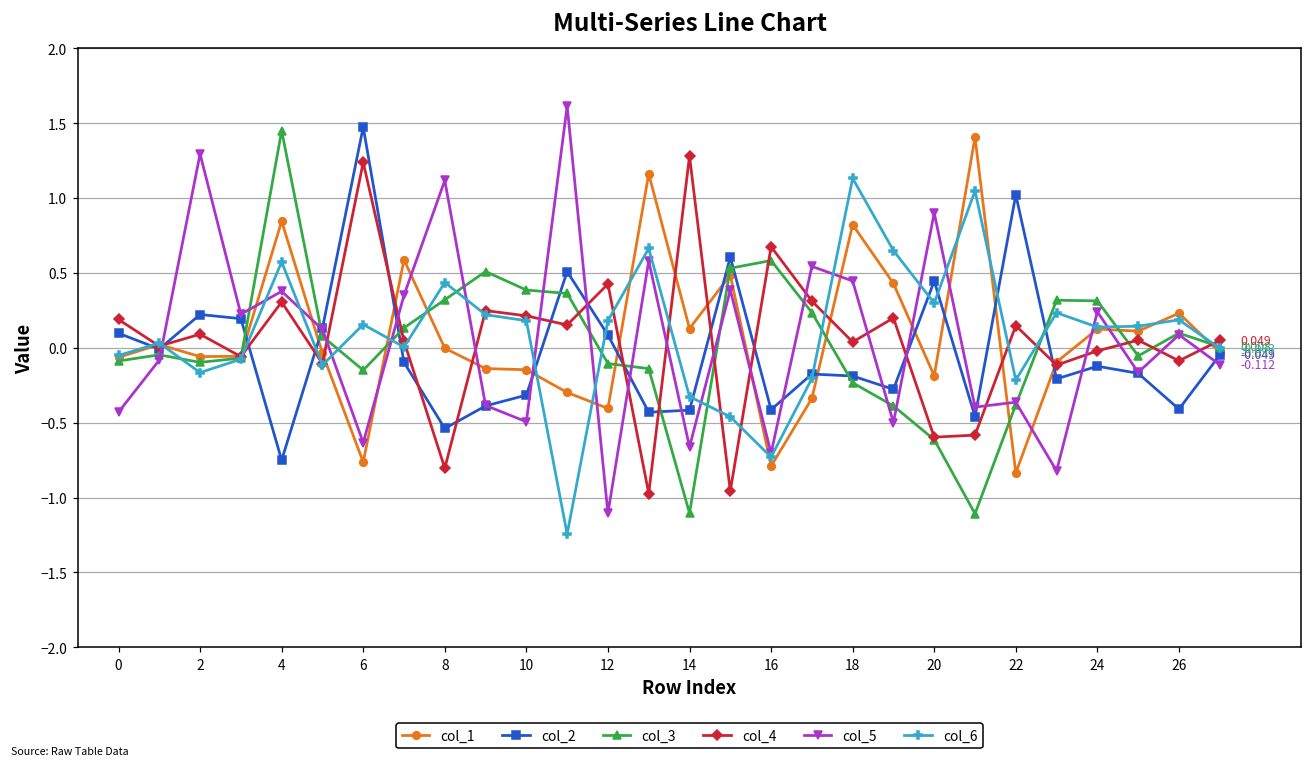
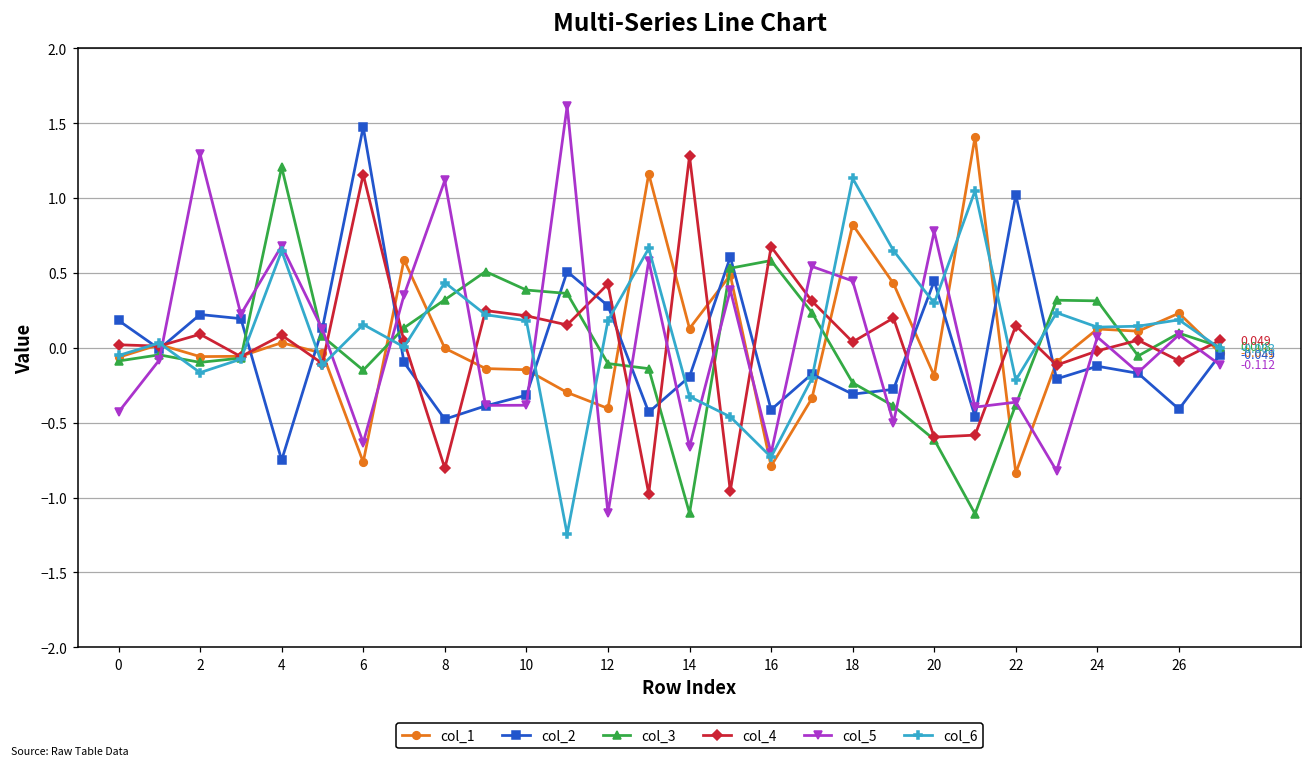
  {
    "col_1": {
      "2": -0.06,
-     "4": 0.85,
+     "4": 0.03,
      "6": -0.76,
      "8": 0.00,
      "10": -0.15,
      "12": -0.40,
      "14": 0.13,
      "16": -0.79,
      "18": 0.82,
      "20": -0.19,
      "22": -0.83,
      "26": 0.23
    },
    "col_2": {
-     "0": 0.10,
+     "0": 0.18,
      "2": 0.22,
      "4": -0.75,
      "6": 1.47,
-     "8": -0.54,
+     "8": -0.48,
      "10": -0.32,
-     "12": 0.09,
-     "14": -0.42,
+     "12": 0.28,
+     "14": -0.19,
      "16": -0.41,
-     "18": -0.19,
+     "18": -0.31,
      "20": 0.45,
      "22": 1.02,
      "24": -0.12,
      "26": -0.41
    },
    "col_3": {
      "0": -0.09,
      "2": -0.10,
-     "4": 1.45,
+     "4": 1.21,
      "6": -0.15,
      "8": 0.32,
      "10": 0.39,
      "12": -0.10,
      "14": -1.10,
      "16": 0.58,
      "18": -0.23,
      "24": 0.31
    },
    "col_4": {
-     "0": 0.19,
+     "0": 0.02,
      "2": 0.09,
-     "4": 0.31,
-     "6": 1.24,
+     "4": 0.08,
+     "6": 1.16,
      "8": -0.80,
      "10": 0.21,
      "12": 0.43,
      "14": 1.28,
      "16": 0.68,
      "18": 0.04,
      "22": 0.15,
      "24": -0.02,
      "26": -0.09
    },
    "col_5": {
      "0": -0.43,
      "2": 1.29,
-     "4": 0.38,
+     "4": 0.68,
      "6": -0.63,
      "8": 1.12,
-     "10": -0.49,
+     "10": -0.38,
      "12": -1.10,
      "14": -0.66,
      "16": -0.70,
      "18": 0.45,
-     "20": 0.90,
-     "24": 0.24
+     "20": 0.78,
+     "24": 0.07
    },
    "col_6": {
      "2": -0.17,
-     "4": 0.57,
+     "4": 0.65,
      "6": 0.16,
      "8": 0.44,
      "10": 0.18,
      "12": 0.18,
      "14": -0.33,
      "16": -0.73,
      "18": 1.13,
      "20": 0.30,
      "22": -0.22,
      "26": 0.19
    }
  }
